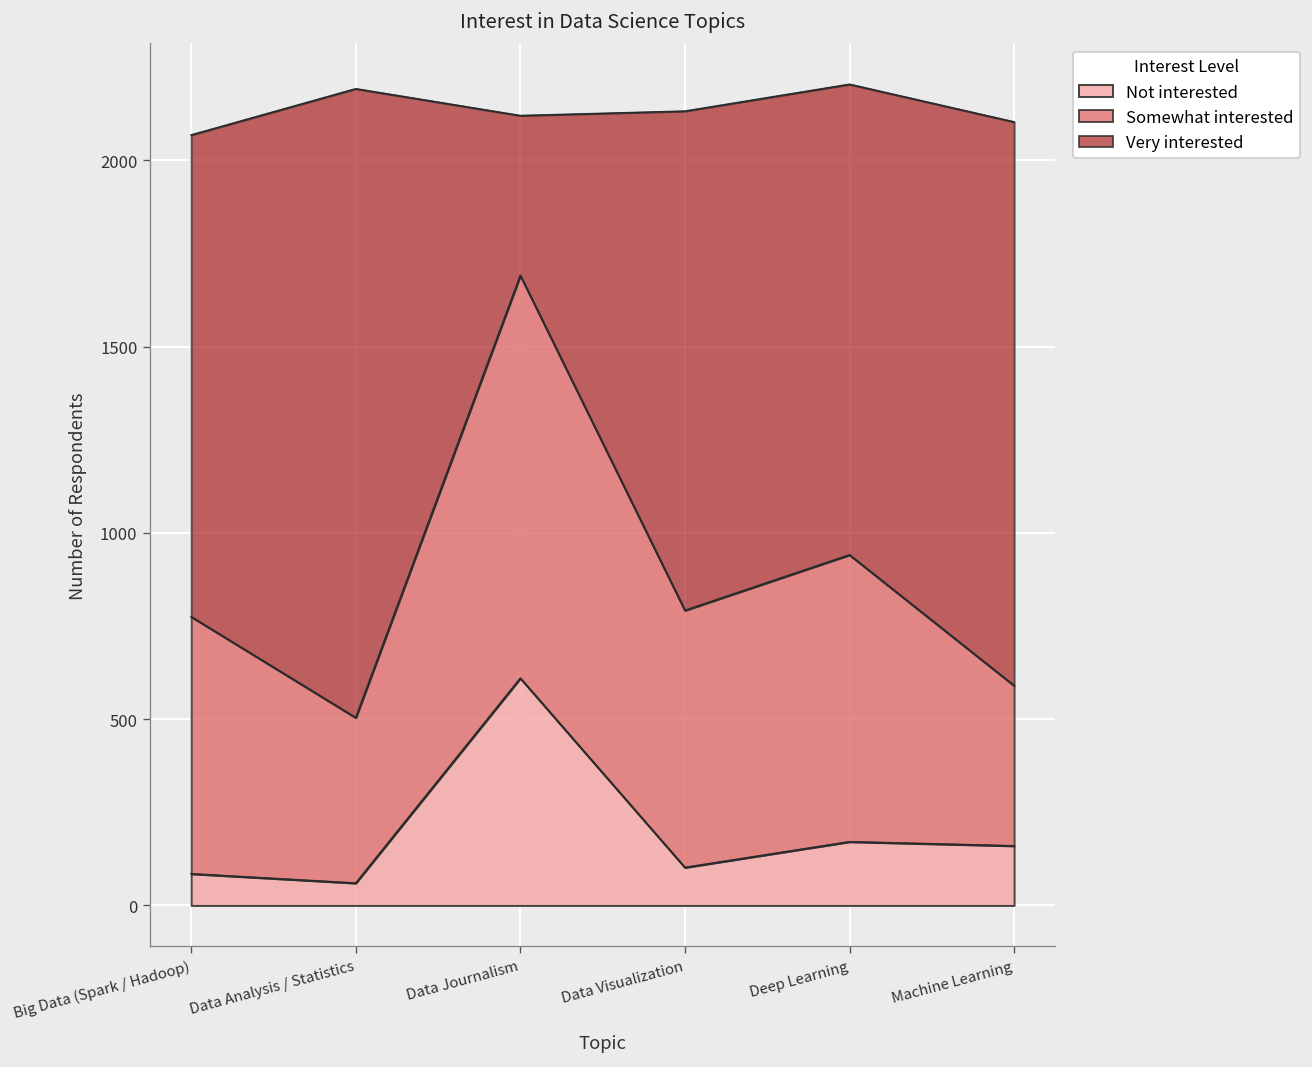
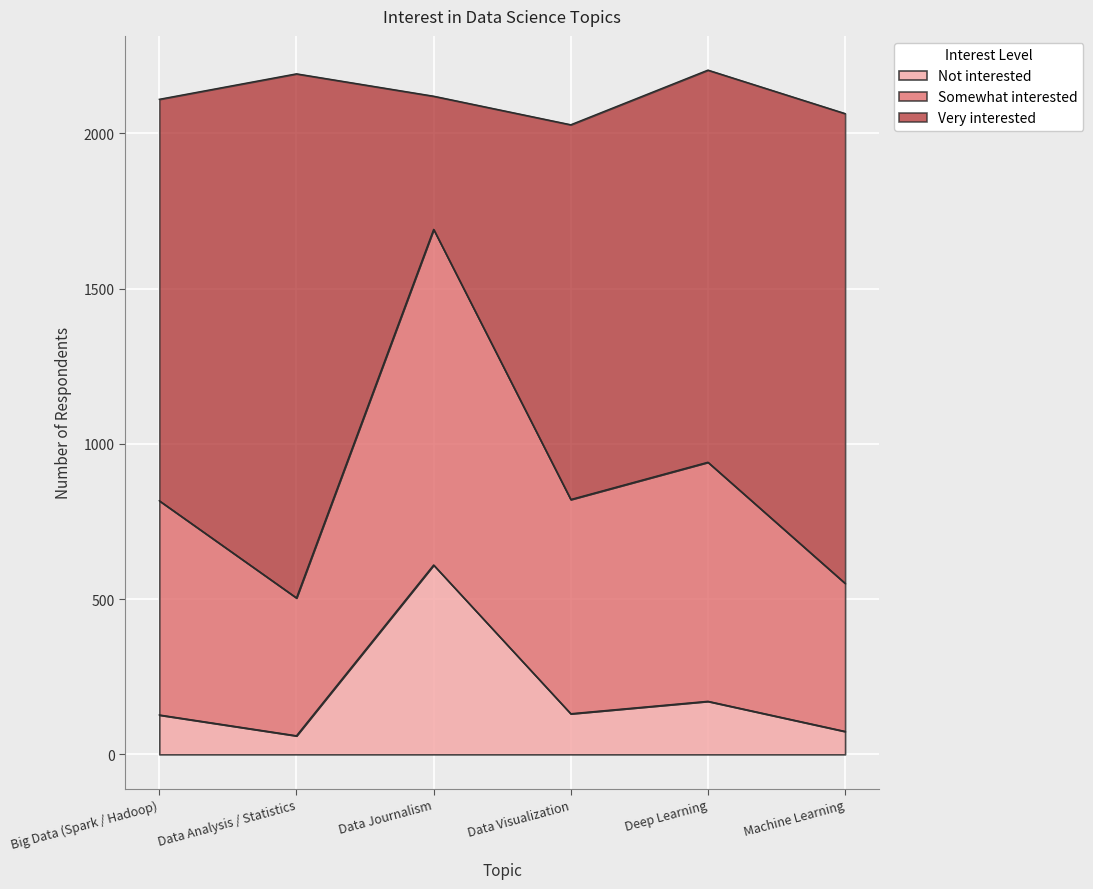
  {
    "Not interested": {
-     "Big Data (Spark / Hadoop)": 90,
+     "Big Data (Spark / Hadoop)": 130,
      "Data Analysis / Statistics": 60,
      "Data Journalism": 610,
-     "Data Visualization": 100,
+     "Data Visualization": 130,
      "Deep Learning": 170,
-     "Machine Learning": 160
+     "Machine Learning": 70
    },
    "Somewhat interested": {
      "Big Data (Spark / Hadoop)": 690,
      "Data Analysis / Statistics": 440,
      "Data Journalism": 1080,
      "Data Visualization": 690,
      "Deep Learning": 770,
-     "Machine Learning": 430
+     "Machine Learning": 480
    },
    "Very interested": {
      "Big Data (Spark / Hadoop)": 1290,
      "Data Analysis / Statistics": 1690,
      "Data Journalism": 430,
-     "Data Visualization": 1340,
+     "Data Visualization": 1210,
      "Deep Learning": 1260,
      "Machine Learning": 1510
    }
  }
